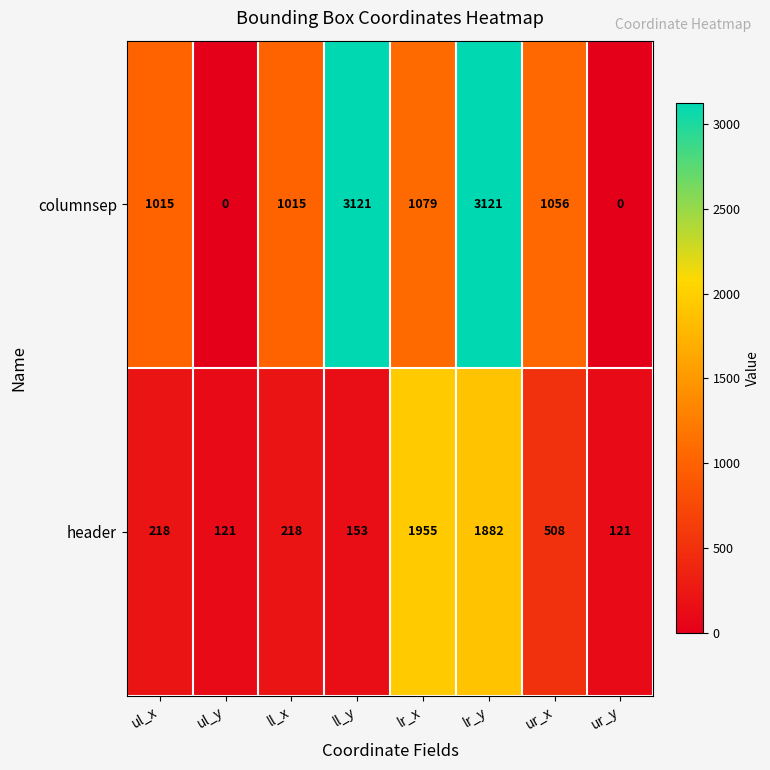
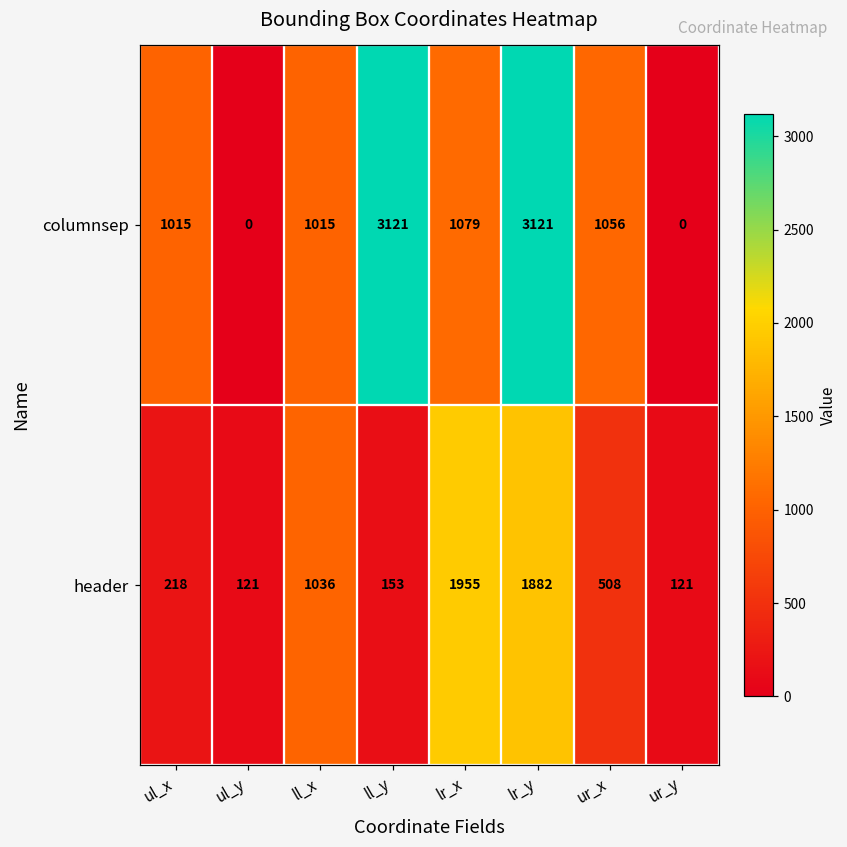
  {
    "columnsep": {
      "ul_x": 1015,
      "ul_y": 0,
      "ll_x": 1015,
      "ll_y": 3121,
      "lr_x": 1079,
      "lr_y": 3121,
      "ur_x": 1056,
      "ur_y": 0
    },
    "header": {
      "ul_x": 218,
      "ul_y": 121,
-     "ll_x": 218,
+     "ll_x": 1036,
      "ll_y": 153,
      "lr_x": 1955,
      "lr_y": 1882,
      "ur_x": 508,
      "ur_y": 121
    }
  }
